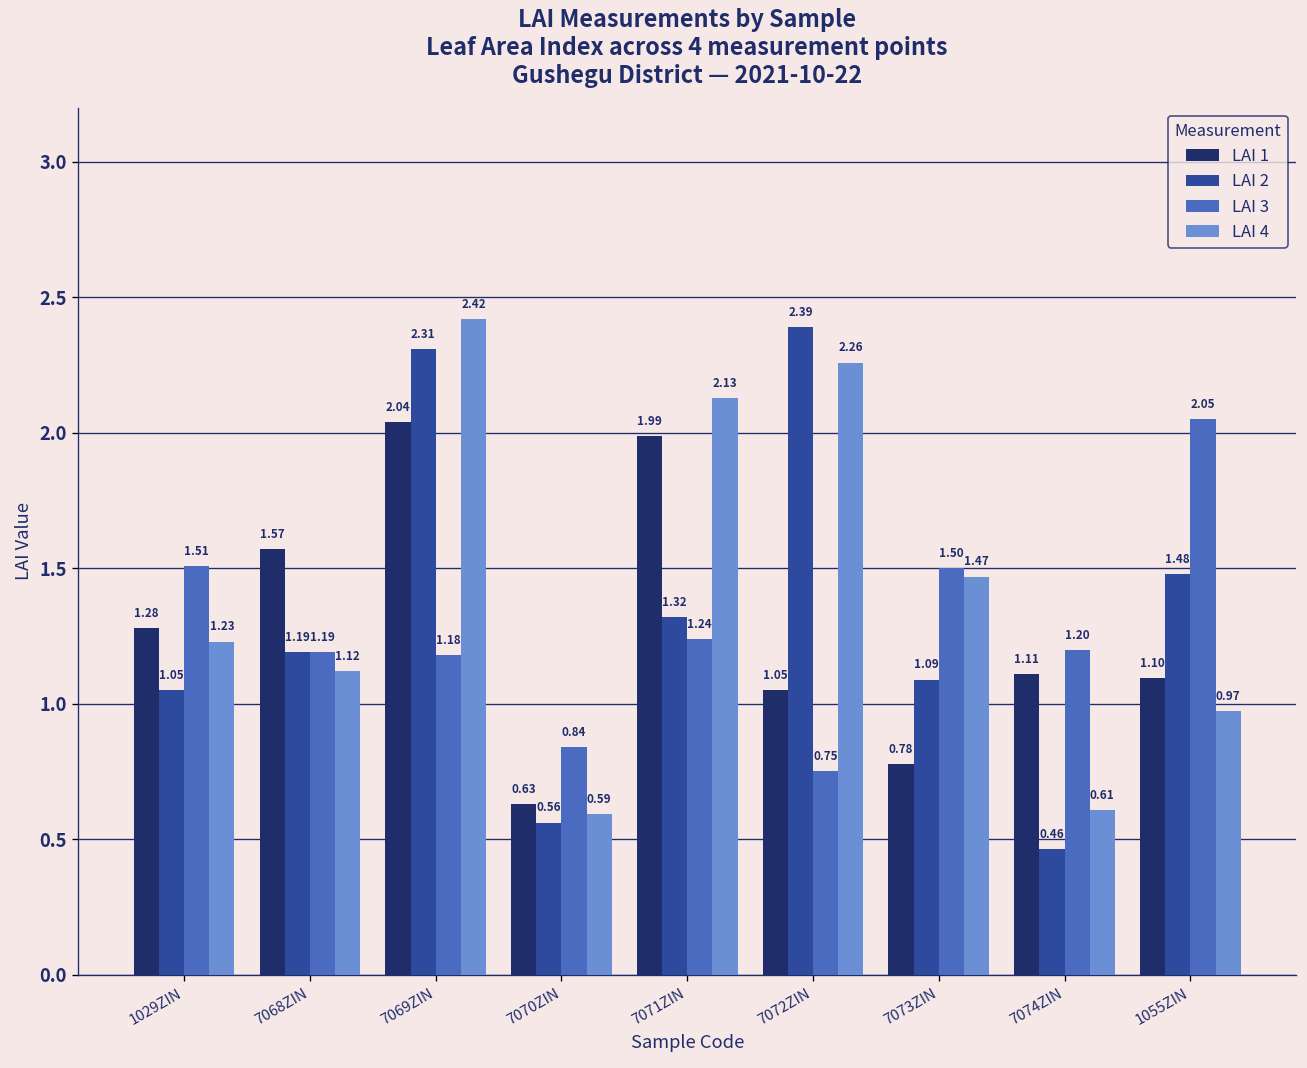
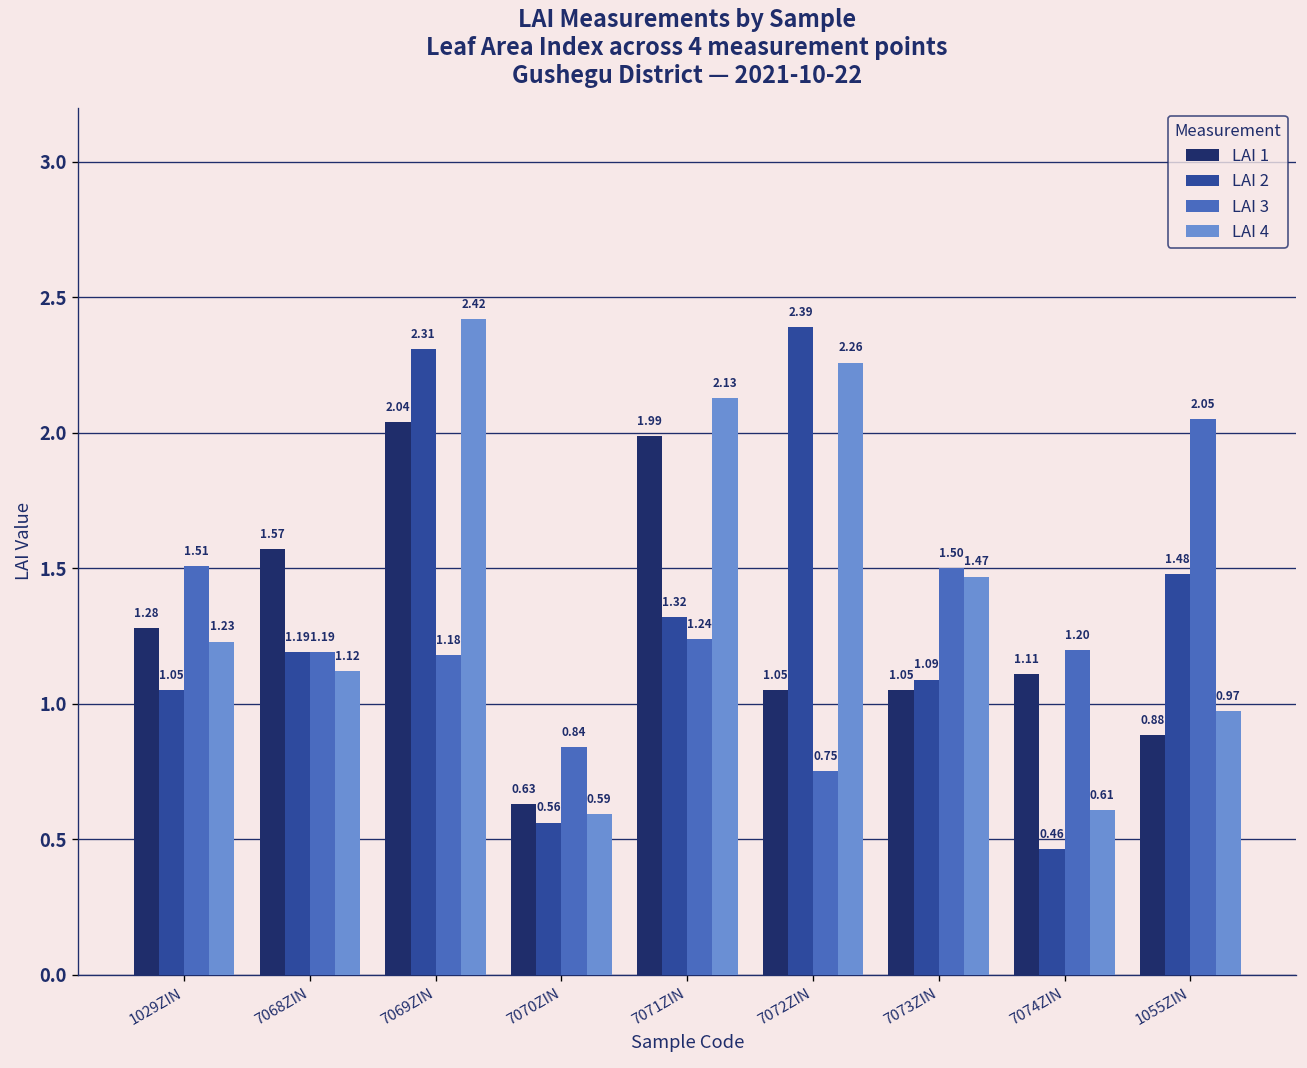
  {
    "LAI 1": {
      "1029ZIN": 1.28,
      "7068ZIN": 1.57,
      "7069ZIN": 2.04,
      "7070ZIN": 0.63,
      "7071ZIN": 1.99,
      "7072ZIN": 1.05,
-     "7073ZIN": 0.78,
+     "7073ZIN": 1.05,
      "7074ZIN": 1.11,
-     "1055ZIN": 1.10
+     "1055ZIN": 0.88
    }
  }
